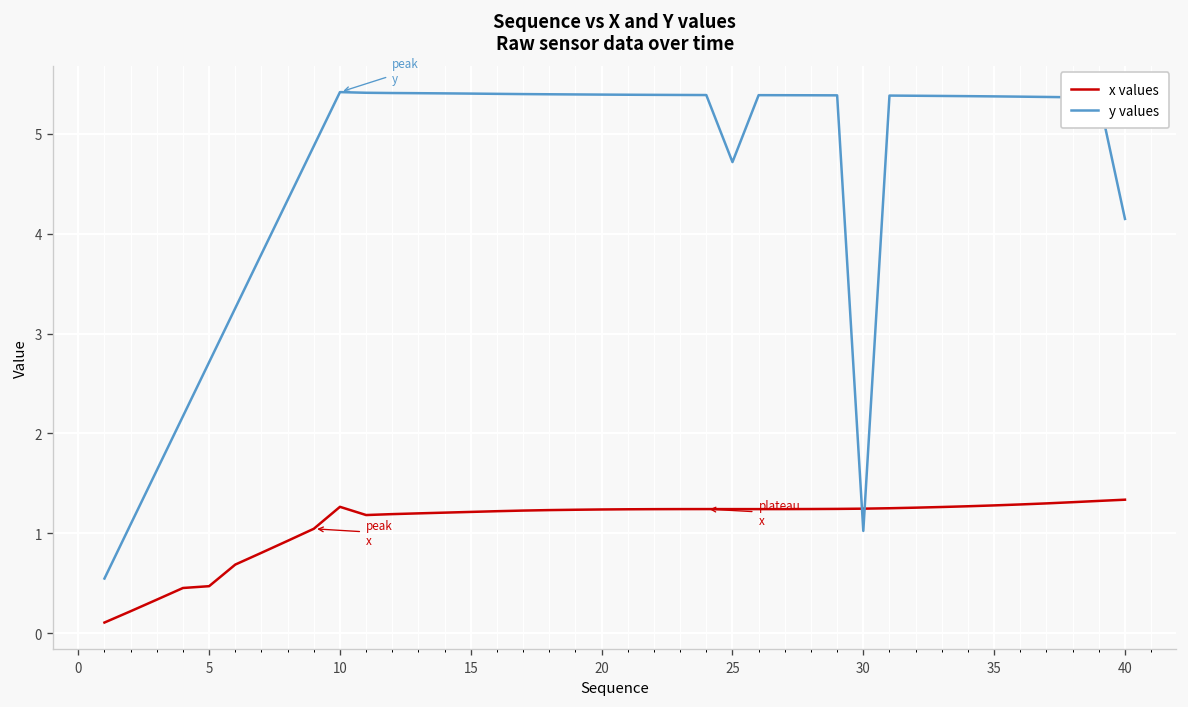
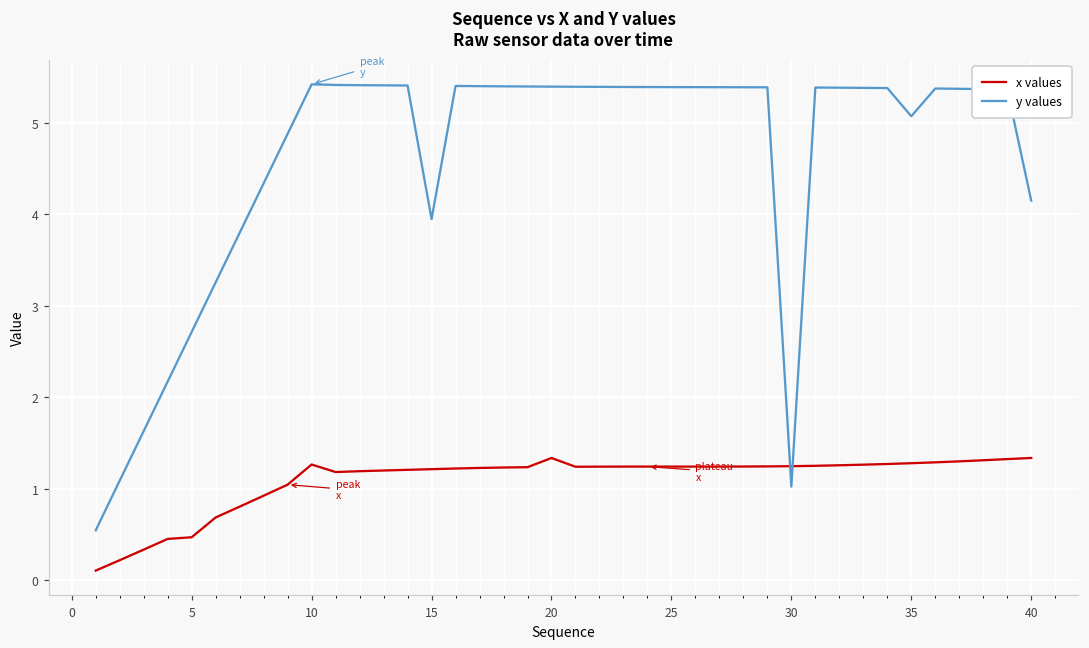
  {
    "x values": {
      "5": 0.5,
      "10": 1.3,
      "15": 1.2,
-     "20": 1.2,
+     "20": 1.3,
      "25": 1.2,
      "30": 1.2,
      "35": 1.3,
      "40": 1.3
    },
    "y values": {
      "5": 2.7,
      "10": 5.4,
-     "15": 5.4,
+     "15": 3.9,
      "20": 5.4,
-     "25": 4.7,
+     "25": 5.4,
      "30": 1.0,
-     "35": 5.4,
+     "35": 5.1,
      "40": 4.1
    }
  }
